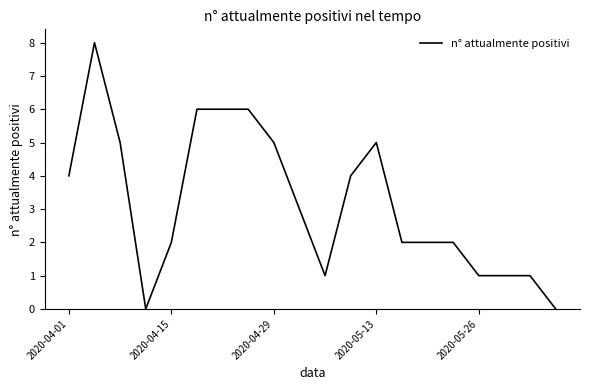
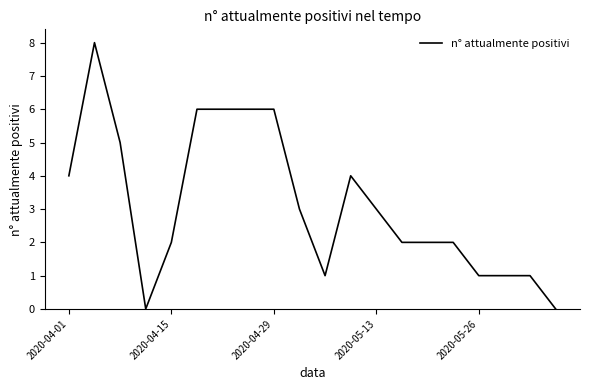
  {
    "2020-04-01": 4,
    "2020-04-15": 2,
-   "2020-04-29": 5,
-   "2020-05-13": 5,
+   "2020-04-29": 6,
+   "2020-05-13": 3,
    "2020-05-26": 1
  }
